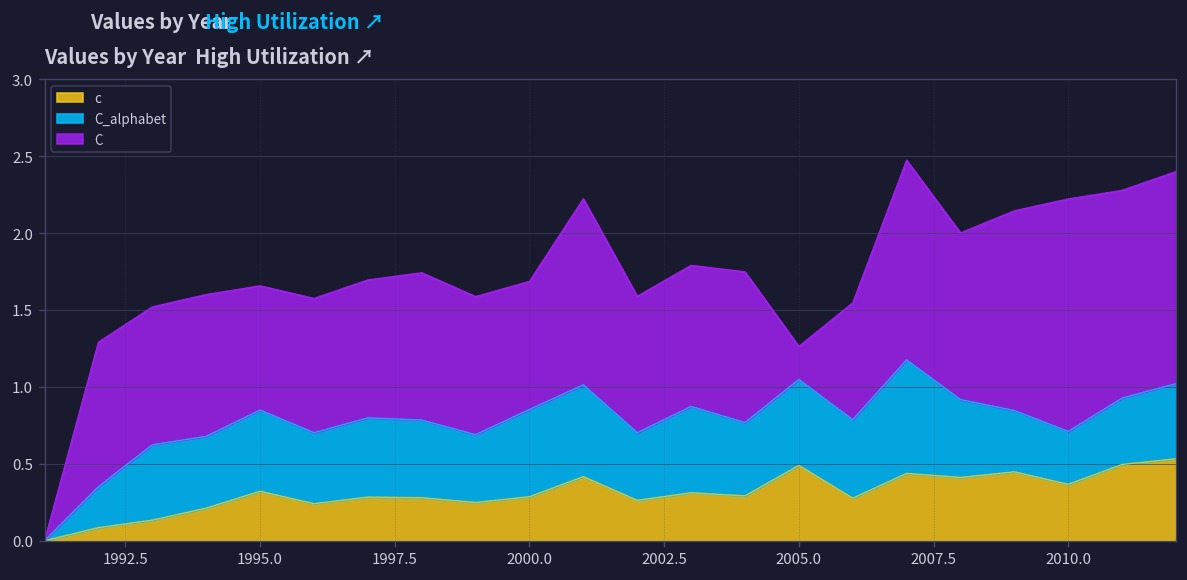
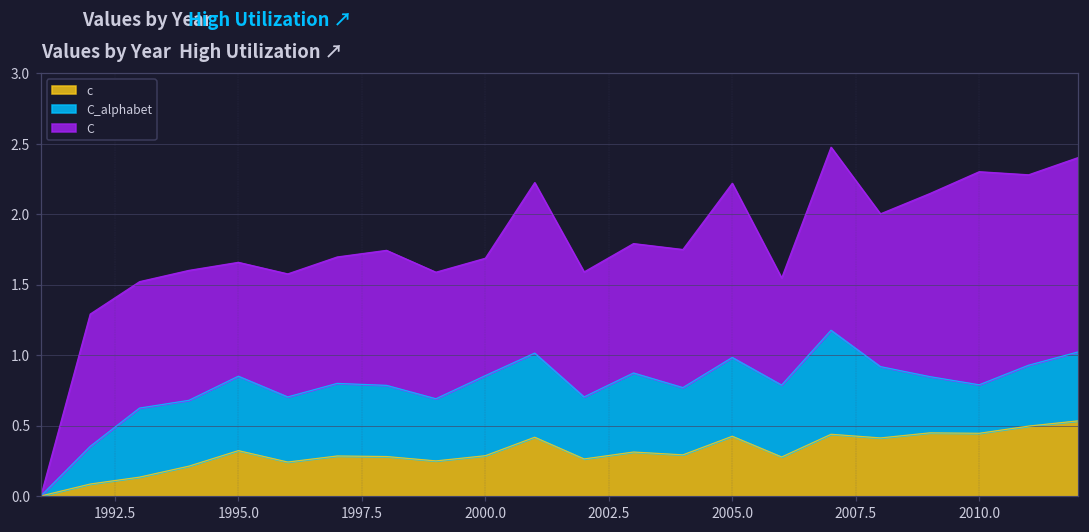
  {
    "c": {
      "1995.0": 0.32,
      "2000.0": 0.29,
-     "2005.0": 0.49,
-     "2010.0": 0.37
+     "2005.0": 0.42,
+     "2010.0": 0.45
    },
    "C_alphabet": {
      "1995.0": 0.53,
      "2000.0": 0.57,
      "2005.0": 0.56,
      "2010.0": 0.34
    },
    "C": {
      "1995.0": 0.81,
      "2000.0": 0.83,
-     "2005.0": 0.22,
+     "2005.0": 1.24,
      "2010.0": 1.51
    }
  }
